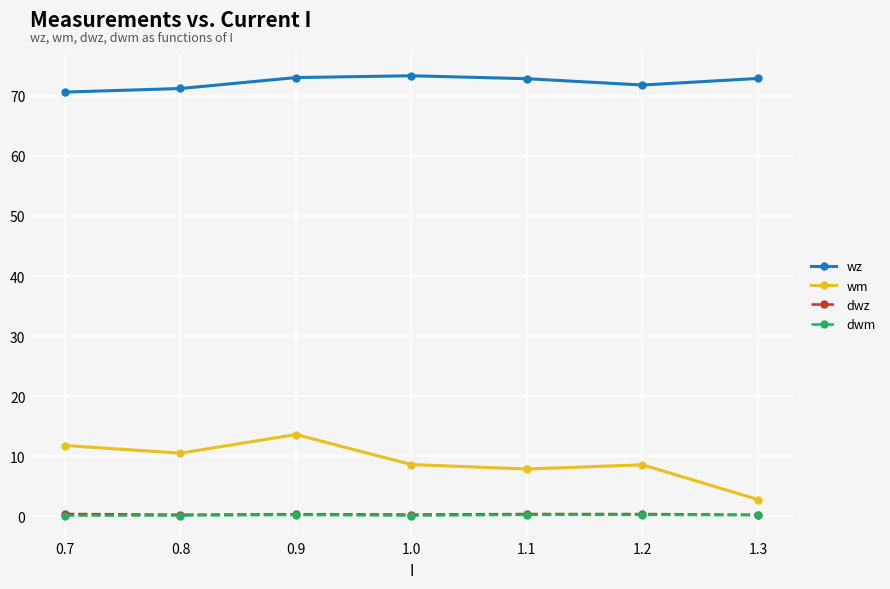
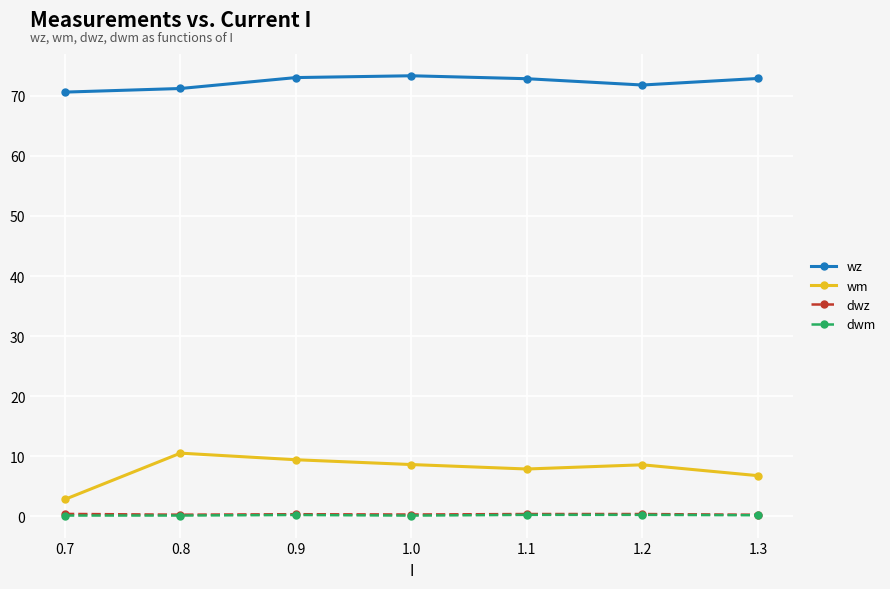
  {
    "wz": {
      "0.7": 71,
      "0.8": 71,
      "0.9": 73,
      "1.0": 73,
      "1.1": 73,
      "1.2": 72,
      "1.3": 73
    },
    "wm": {
-     "0.7": 12,
+     "0.7": 3,
      "0.8": 11,
-     "0.9": 14,
+     "0.9": 9,
      "1.0": 9,
      "1.1": 8,
      "1.2": 9,
-     "1.3": 3
+     "1.3": 7
    }
  }
